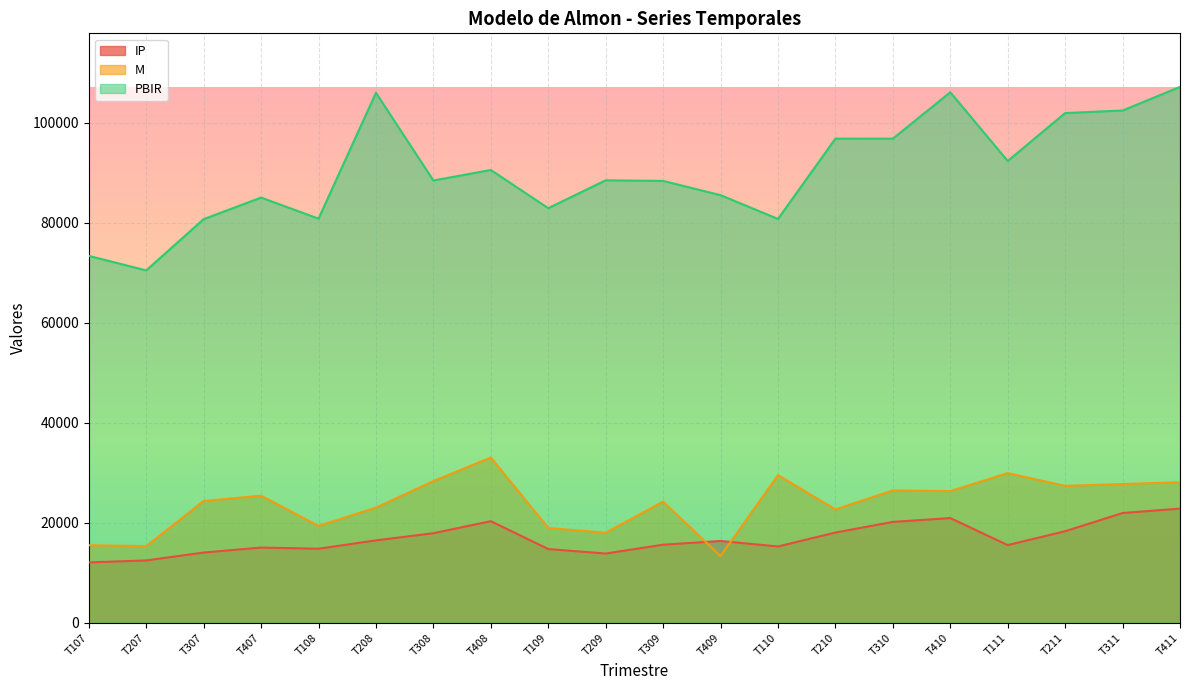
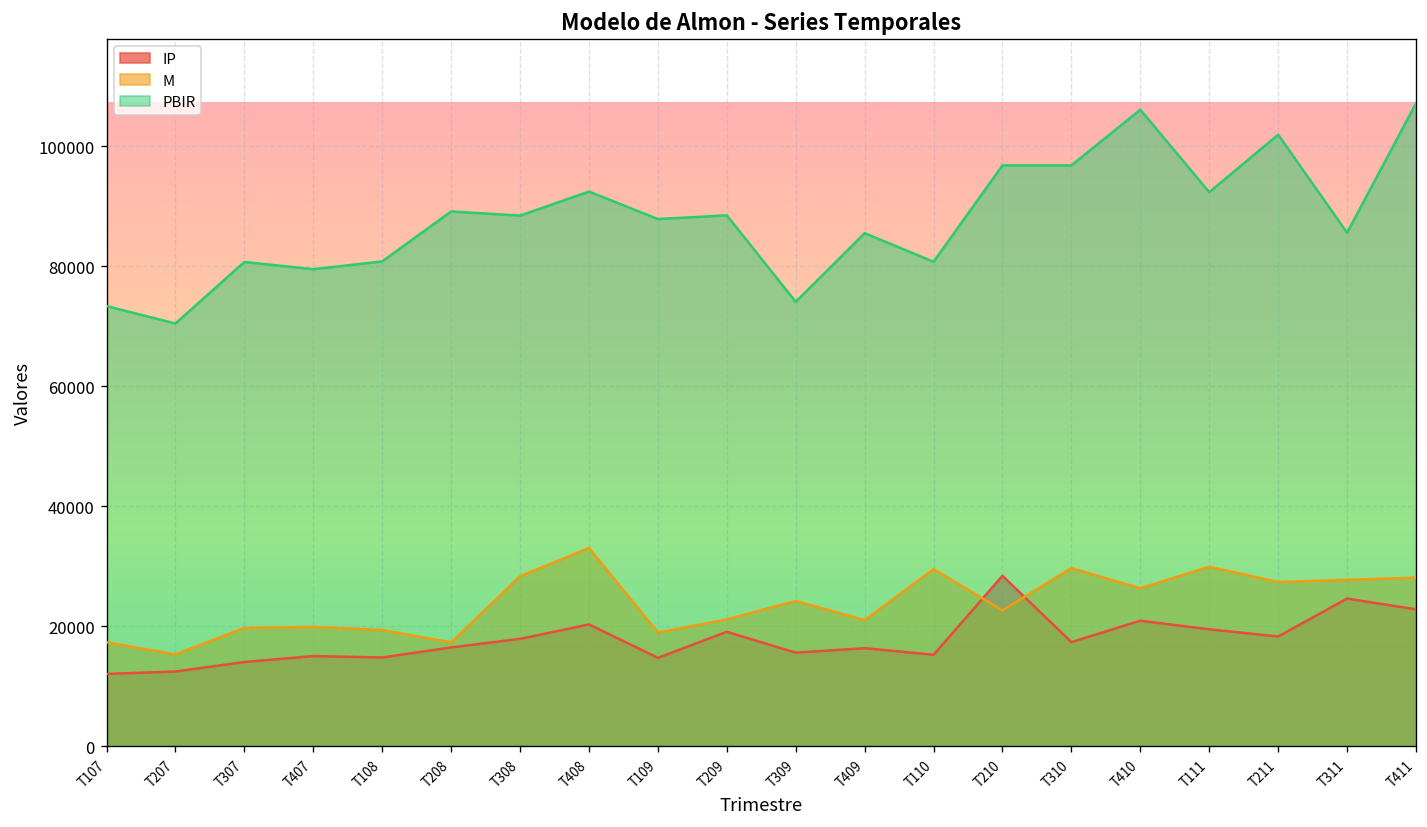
  {
    "IP": {
      "T107": 12000,
      "T207": 12000,
      "T307": 14000,
      "T407": 15000,
      "T108": 15000,
      "T208": 16000,
      "T308": 18000,
      "T408": 20000,
      "T109": 15000,
-     "T209": 14000,
+     "T209": 19000,
      "T309": 16000,
      "T409": 16000,
      "T110": 15000,
-     "T210": 18000,
-     "T310": 20000,
+     "T210": 28000,
+     "T310": 17000,
      "T410": 21000,
-     "T111": 16000,
+     "T111": 19000,
      "T211": 18000,
-     "T311": 22000,
+     "T311": 25000,
      "T411": 23000
    },
    "M": {
-     "T107": 16000,
+     "T107": 17000,
      "T207": 15000,
-     "T307": 24000,
-     "T407": 25000,
+     "T307": 20000,
+     "T407": 20000,
      "T108": 19000,
-     "T208": 23000,
+     "T208": 17000,
      "T308": 28000,
      "T408": 33000,
      "T109": 19000,
-     "T209": 18000,
+     "T209": 21000,
      "T309": 24000,
-     "T409": 13000,
+     "T409": 21000,
      "T110": 30000,
      "T210": 23000,
-     "T310": 26000,
+     "T310": 30000,
      "T410": 26000,
      "T111": 30000,
      "T211": 27000,
      "T311": 28000,
      "T411": 28000
    },
    "PBIR": {
      "T107": 73000,
      "T207": 70000,
      "T307": 81000,
-     "T407": 85000,
+     "T407": 79000,
      "T108": 81000,
-     "T208": 106000,
+     "T208": 89000,
      "T308": 88000,
-     "T408": 91000,
-     "T109": 83000,
+     "T408": 92000,
+     "T109": 88000,
      "T209": 88000,
-     "T309": 88000,
+     "T309": 74000,
      "T409": 85000,
      "T110": 81000,
      "T210": 97000,
      "T310": 97000,
      "T410": 106000,
      "T111": 92000,
      "T211": 102000,
-     "T311": 102000,
+     "T311": 86000,
      "T411": 107000
    }
  }
